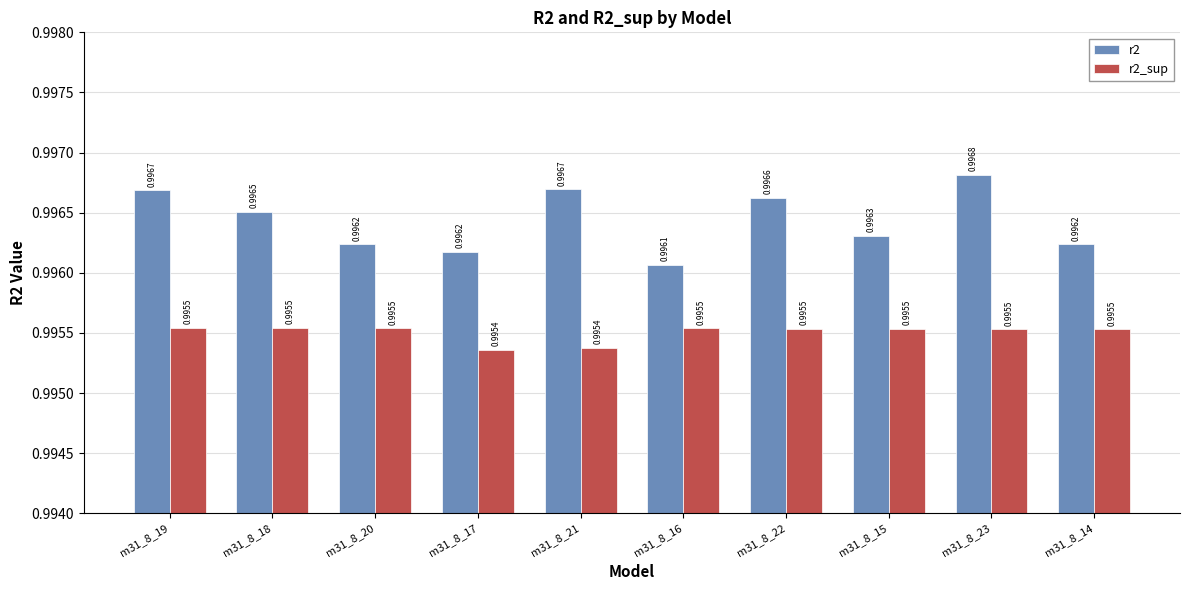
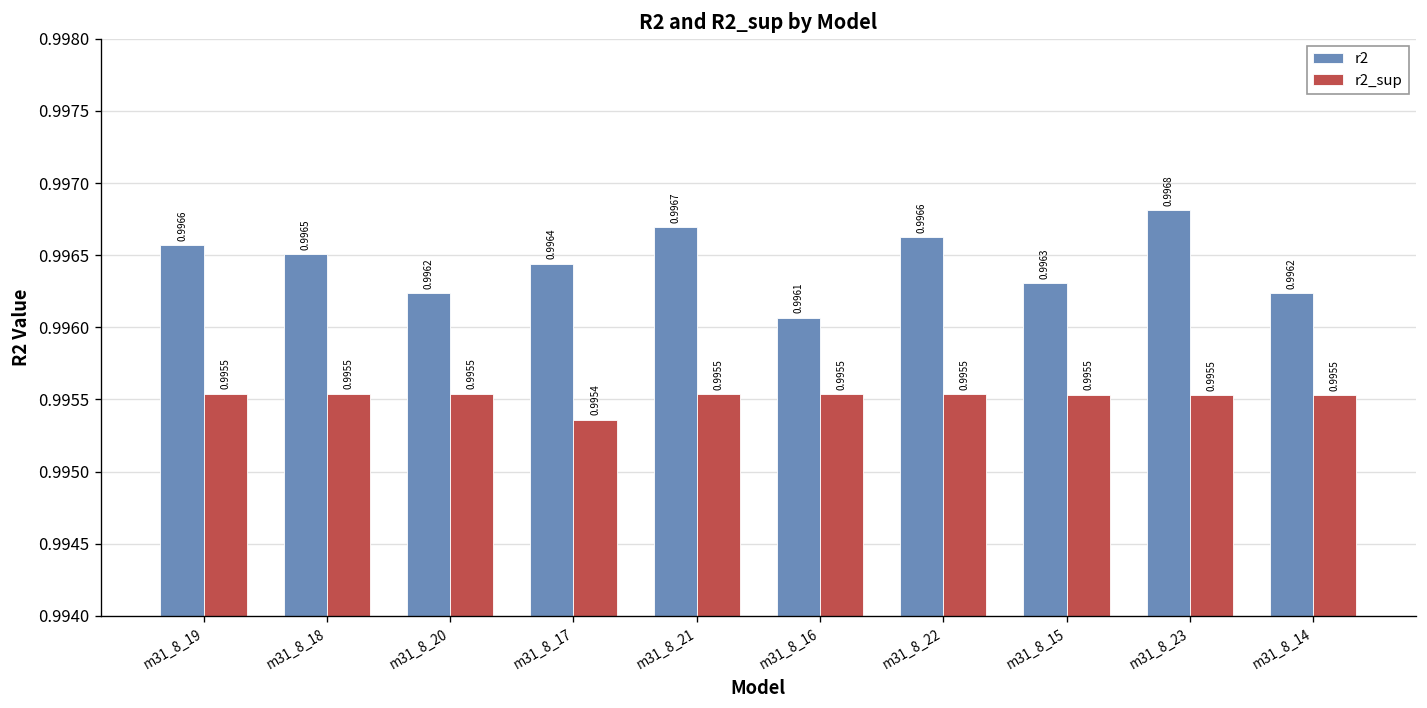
  {
    "r2": {
-     "m31_8_19": 0.9967,
+     "m31_8_19": 0.9966,
      "m31_8_18": 0.9965,
      "m31_8_20": 0.9962,
-     "m31_8_17": 0.9962,
+     "m31_8_17": 0.9964,
      "m31_8_21": 0.9967,
      "m31_8_16": 0.9961,
      "m31_8_22": 0.9966,
      "m31_8_15": 0.9963,
      "m31_8_23": 0.9968,
      "m31_8_14": 0.9962
    },
    "r2_sup": {
      "m31_8_19": 0.9955,
      "m31_8_18": 0.9955,
      "m31_8_20": 0.9955,
      "m31_8_17": 0.9954,
-     "m31_8_21": 0.9954,
+     "m31_8_21": 0.9955,
      "m31_8_16": 0.9955,
      "m31_8_22": 0.9955,
      "m31_8_15": 0.9955,
      "m31_8_23": 0.9955,
      "m31_8_14": 0.9955
    }
  }
